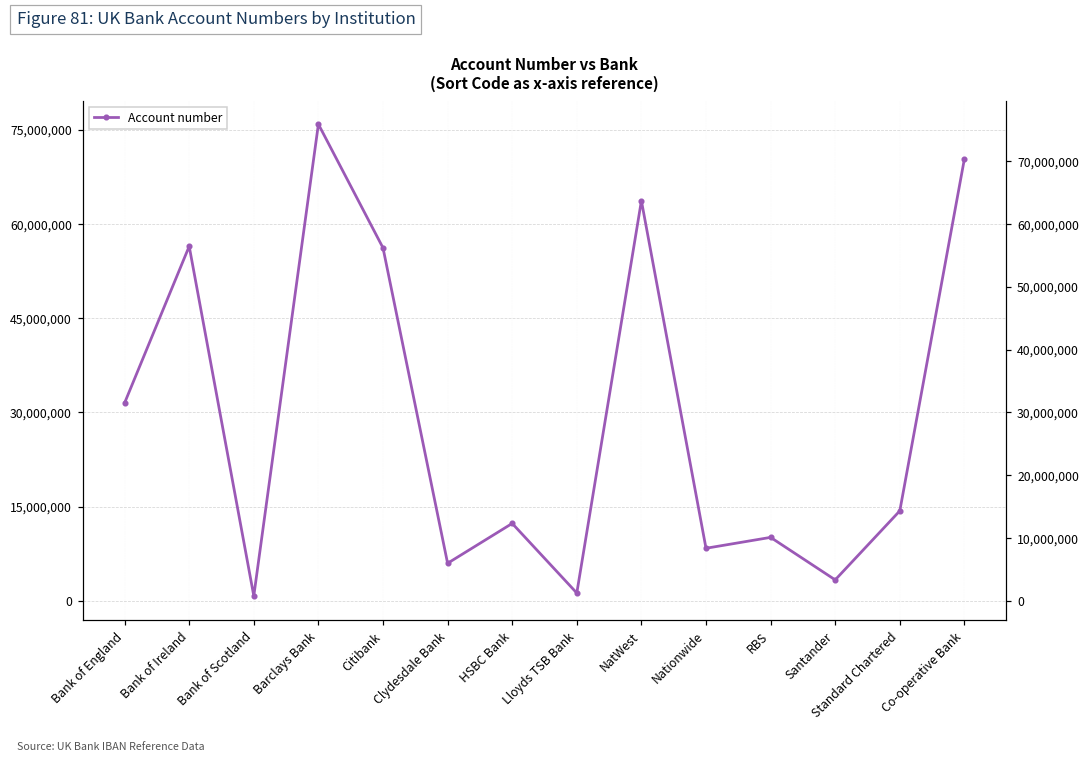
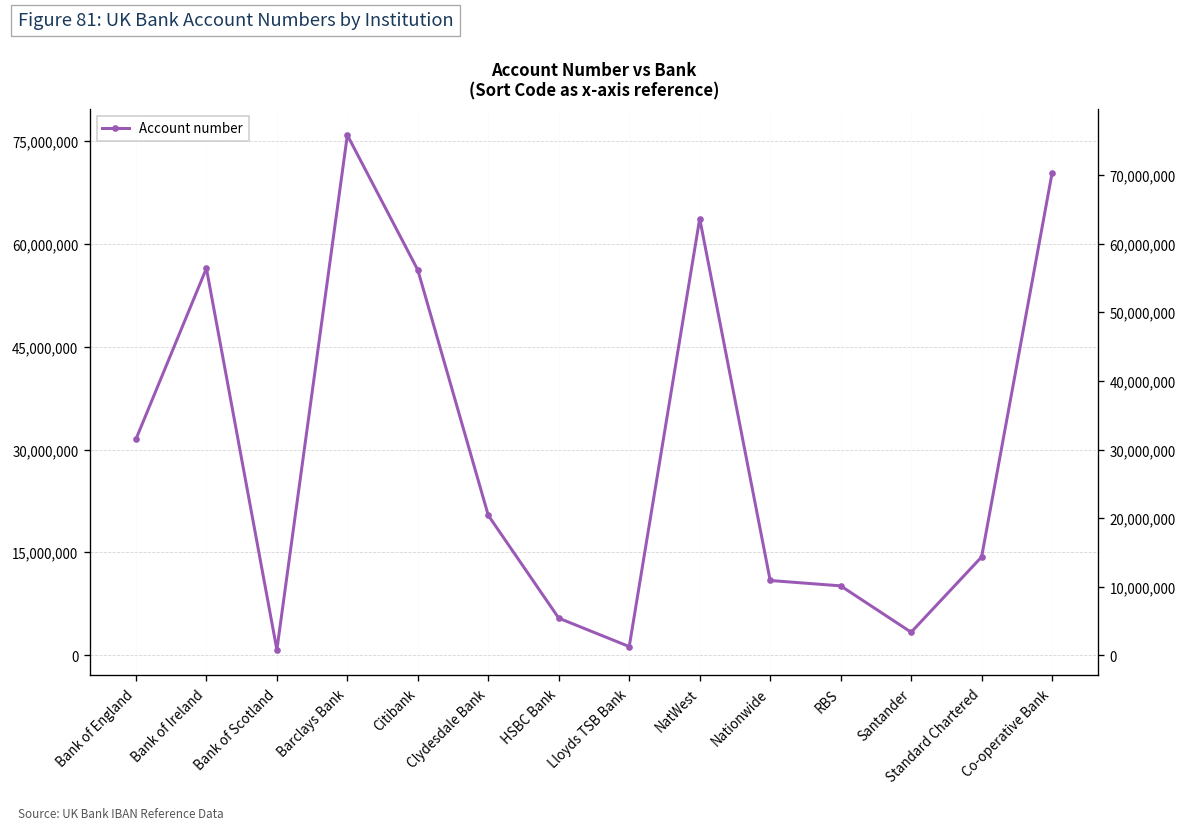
  {
    "Bank of England": "32,000,000",
    "Bank of Ireland": "56,000,000",
    "Bank of Scotland": "1,000,000",
    "Barclays Bank": "76,000,000",
    "Citibank": "56,000,000",
-   "Clydesdale Bank": "6,000,000",
-   "HSBC Bank": "12,000,000",
+   "Clydesdale Bank": "20,000,000",
+   "HSBC Bank": "5,000,000",
    "Lloyds TSB Bank": "1,000,000",
    "NatWest": "64,000,000",
-   "Nationwide": "8,000,000",
+   "Nationwide": "11,000,000",
    "RBS": "10,000,000",
    "Santander": "3,000,000",
    "Standard Chartered": "14,000,000",
    "Co-operative Bank": "70,000,000"
  }
